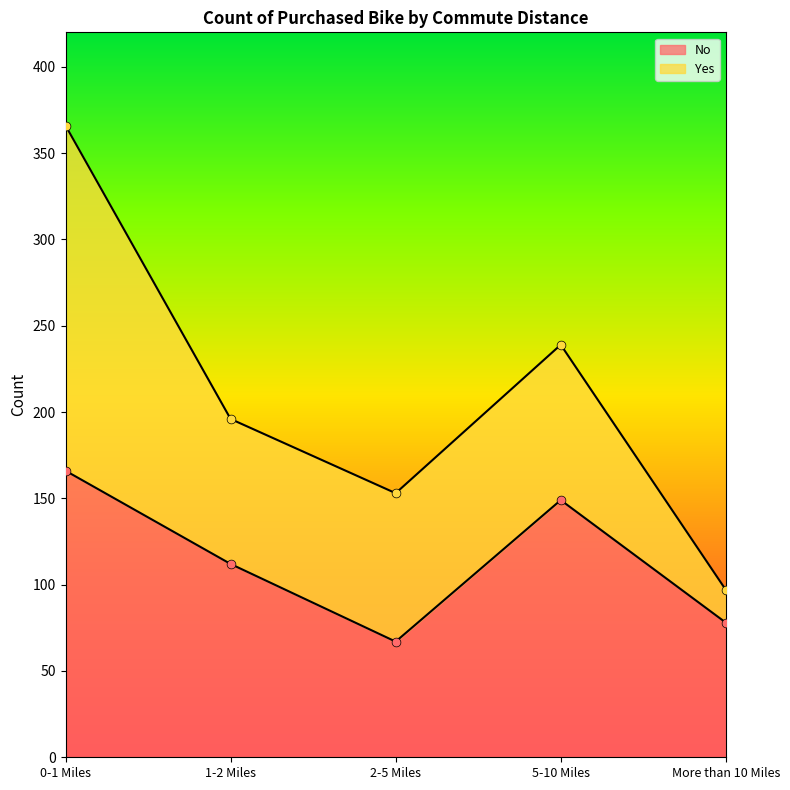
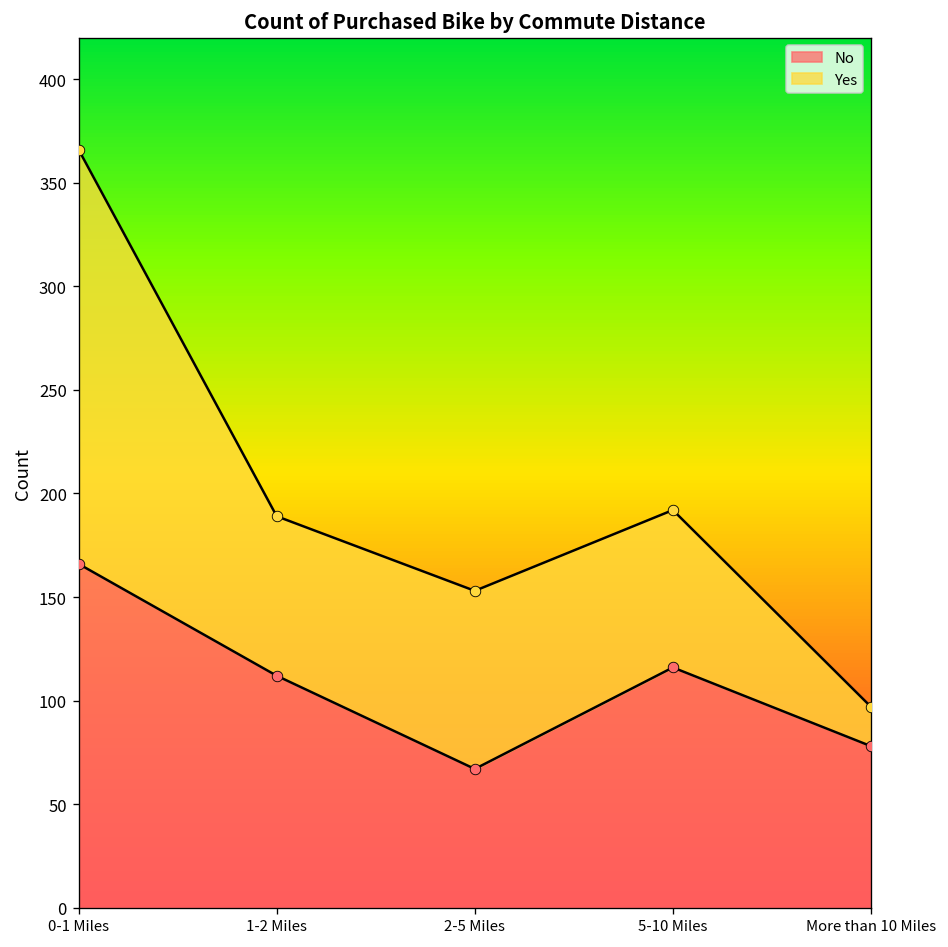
  {
    "No": {
      "0-1 Miles": 166,
      "1-2 Miles": 112,
      "2-5 Miles": 67,
-     "5-10 Miles": 149,
+     "5-10 Miles": 116,
      "More than 10 Miles": 78
    },
    "Yes": {
      "0-1 Miles": 200,
-     "1-2 Miles": 84,
+     "1-2 Miles": 77,
      "2-5 Miles": 86,
-     "5-10 Miles": 90,
+     "5-10 Miles": 76,
      "More than 10 Miles": 19
    }
  }
